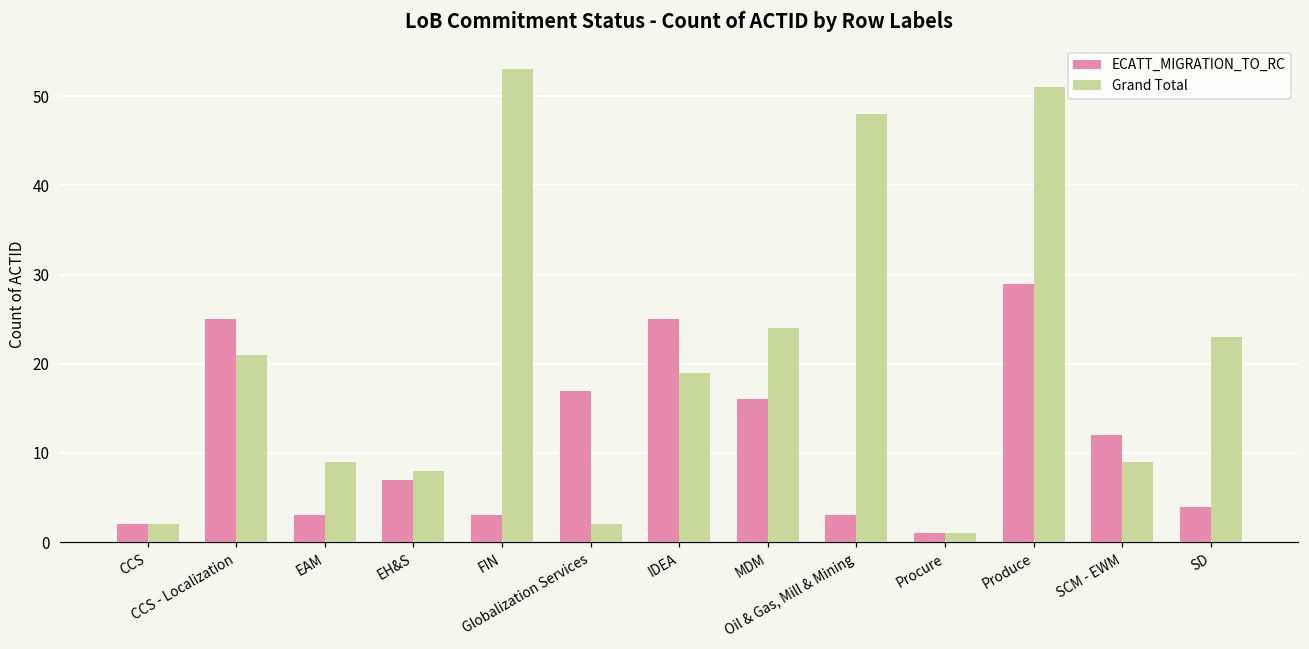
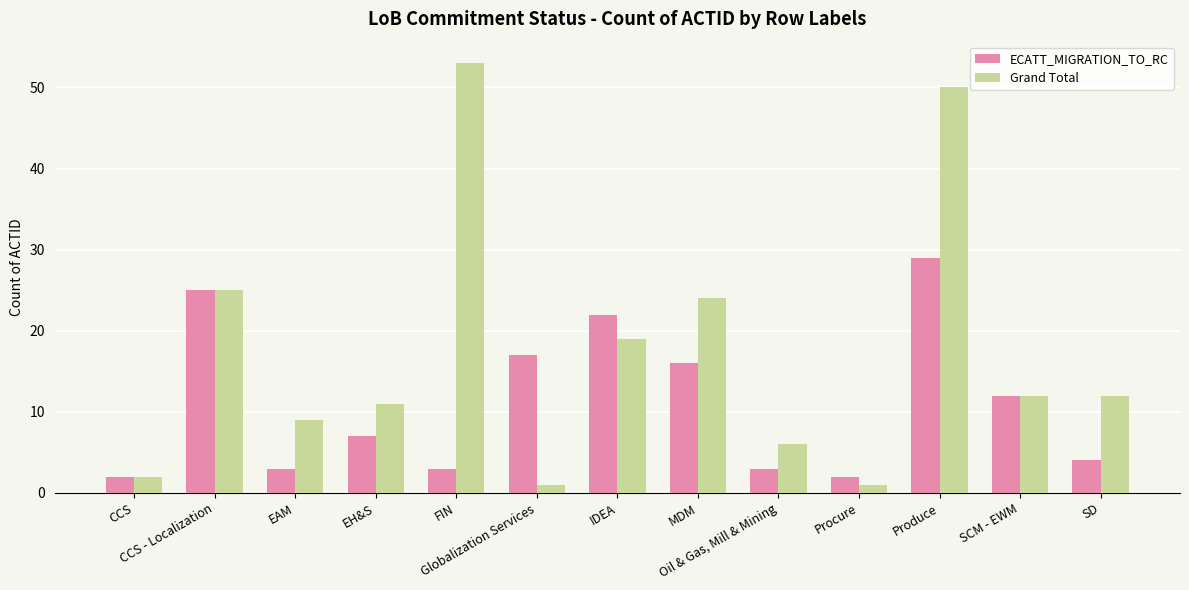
  {
    "ECATT_MIGRATION_TO_RC": {
      "CCS": 2,
      "CCS - Localization": 25,
      "EAM": 3,
      "EH&S": 7,
      "FIN": 3,
      "Globalization Services": 17,
-     "IDEA": 25,
+     "IDEA": 22,
      "MDM": 16,
      "Oil & Gas, Mill & Mining": 3,
-     "Procure": 1,
+     "Procure": 2,
      "Produce": 29,
      "SCM - EWM": 12,
      "SD": 4
    },
    "Grand Total": {
      "CCS": 2,
-     "CCS - Localization": 21,
+     "CCS - Localization": 25,
      "EAM": 9,
-     "EH&S": 8,
+     "EH&S": 11,
      "FIN": 53,
-     "Globalization Services": 2,
+     "Globalization Services": 1,
      "IDEA": 19,
      "MDM": 24,
-     "Oil & Gas, Mill & Mining": 48,
+     "Oil & Gas, Mill & Mining": 6,
      "Procure": 1,
-     "Produce": 51,
-     "SCM - EWM": 9,
-     "SD": 23
+     "Produce": 50,
+     "SCM - EWM": 12,
+     "SD": 12
    }
  }
